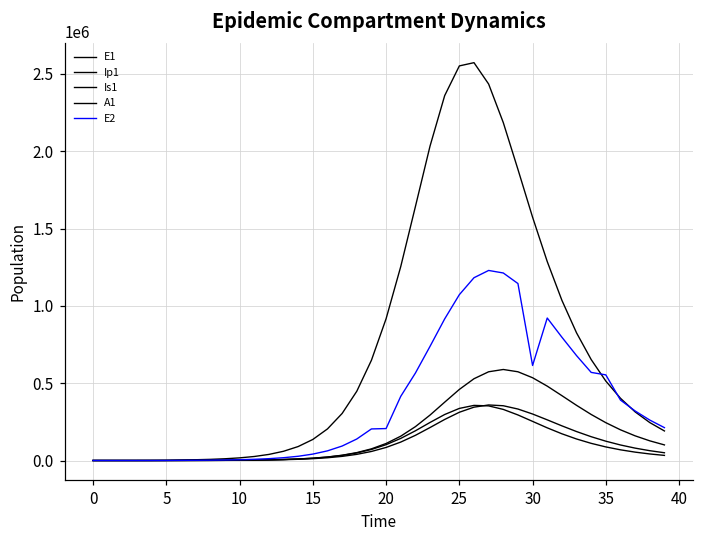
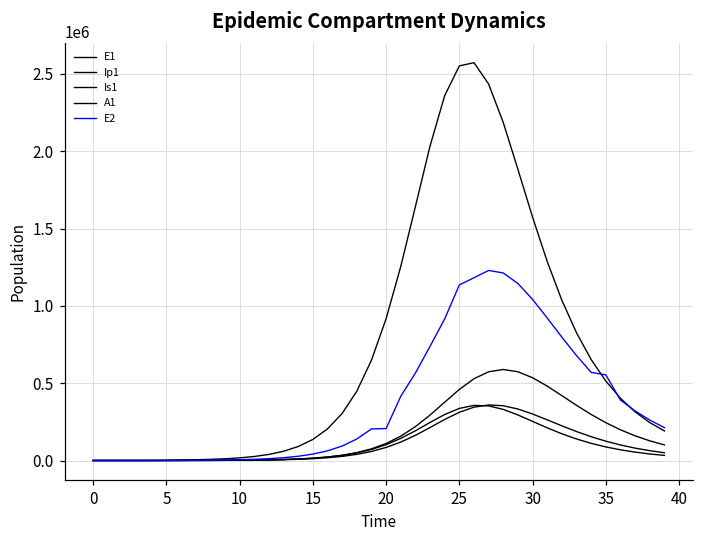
  {
    "E2": {
      "15": 40000,
      "20": 210000,
-     "25": 1070000,
-     "30": 610000,
+     "25": 1140000,
+     "30": 1040000,
      "35": 550000
    }
  }
